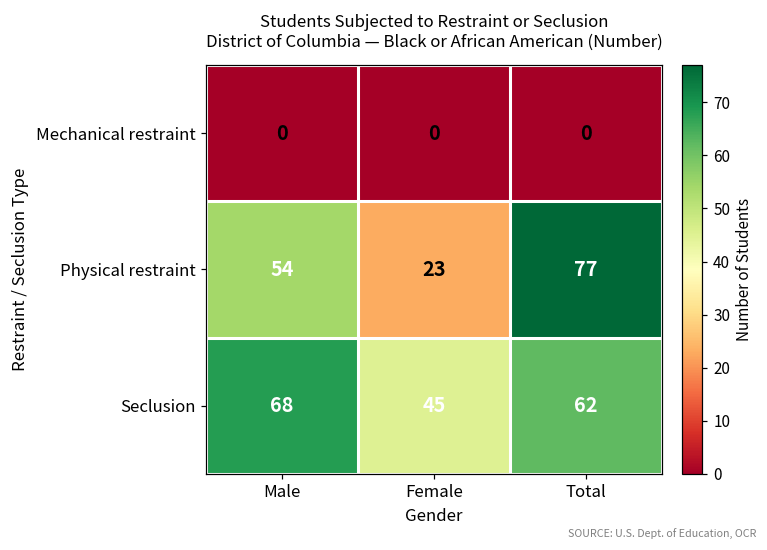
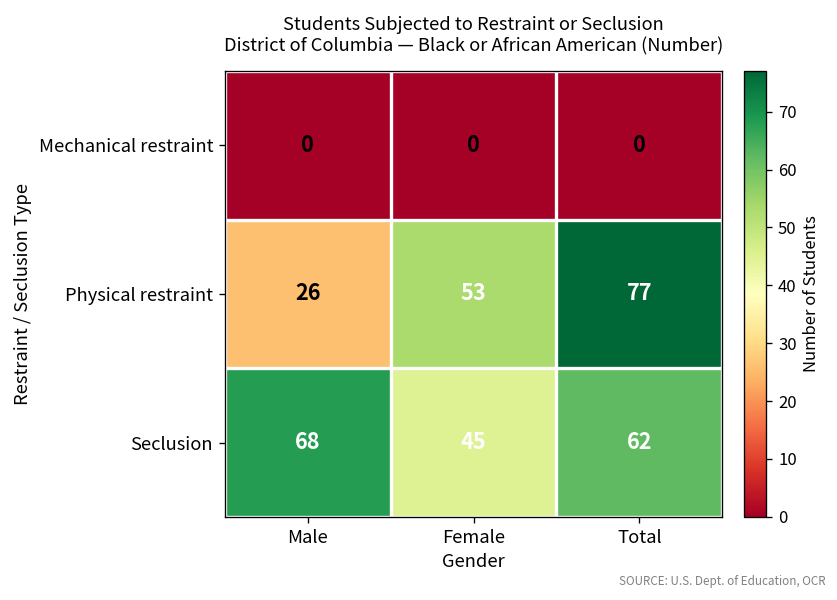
  {
    "Mechanical restraint": {
      "Male": 0,
      "Female": 0,
      "Total": 0
    },
    "Physical restraint": {
-     "Male": 54,
-     "Female": 23,
+     "Male": 26,
+     "Female": 53,
      "Total": 77
    },
    "Seclusion": {
      "Male": 68,
      "Female": 45,
      "Total": 62
    }
  }
